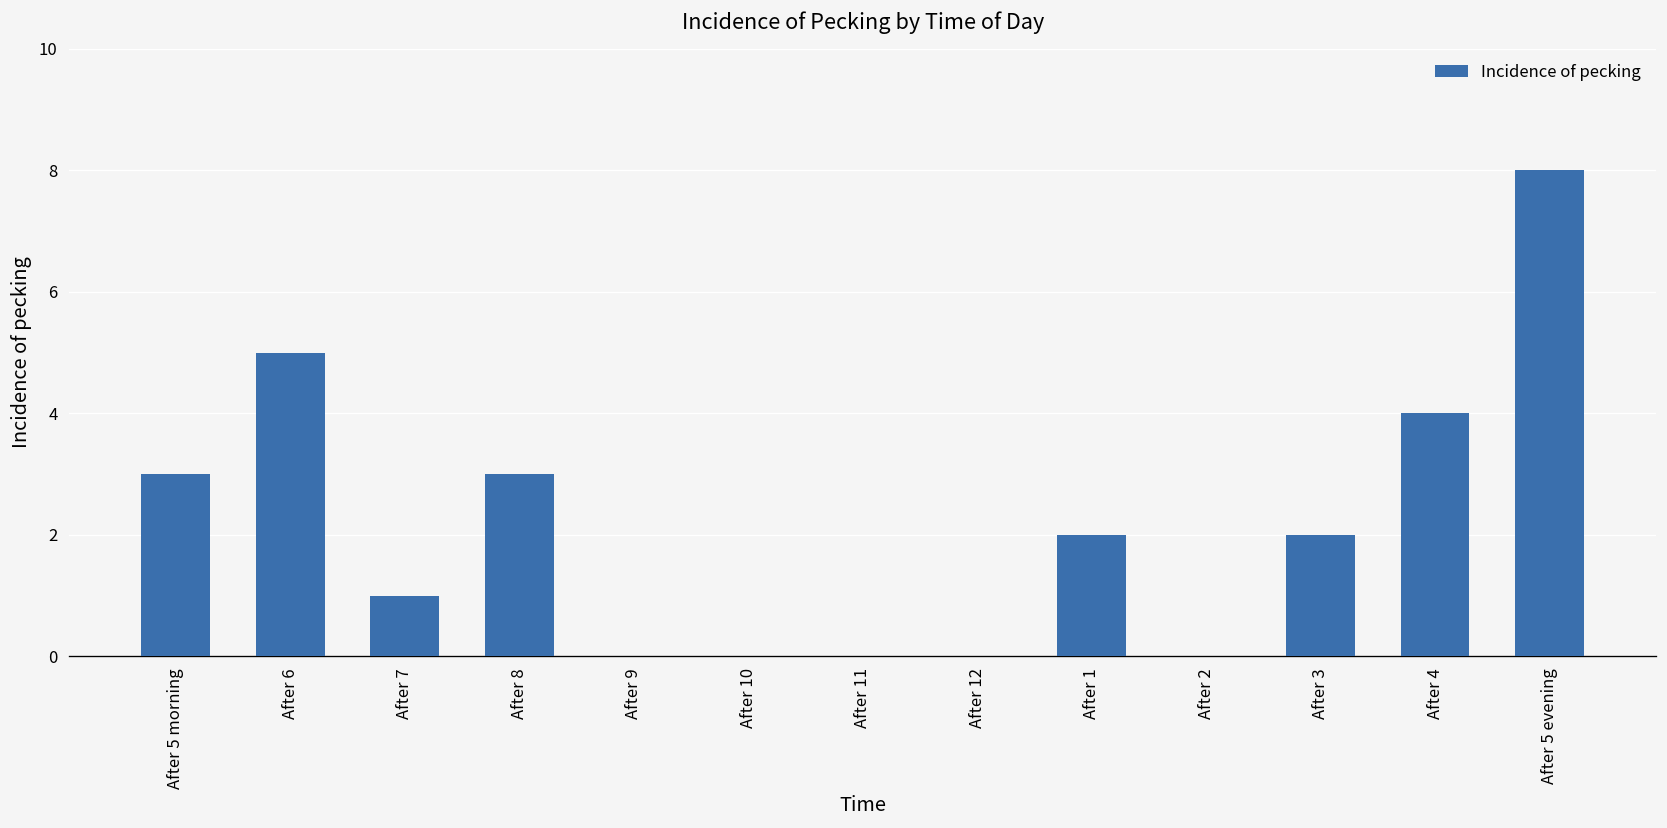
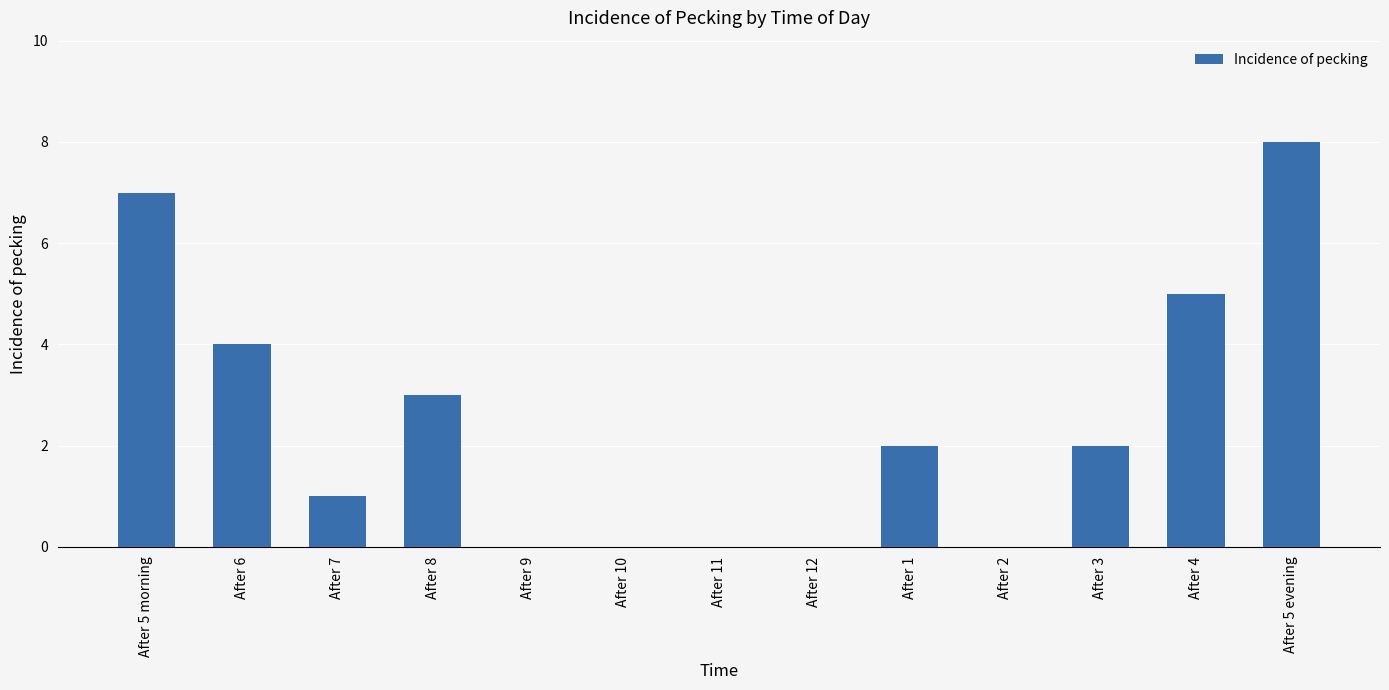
  {
-   "After 5 morning": 3,
-   "After 6": 5,
+   "After 5 morning": 7,
+   "After 6": 4,
    "After 7": 1,
    "After 8": 3,
    "After 9": 0,
    "After 10": 0,
    "After 11": 0,
    "After 12": 0,
    "After 1": 2,
    "After 2": 0,
    "After 3": 2,
-   "After 4": 4,
+   "After 4": 5,
    "After 5 evening": 8
  }
